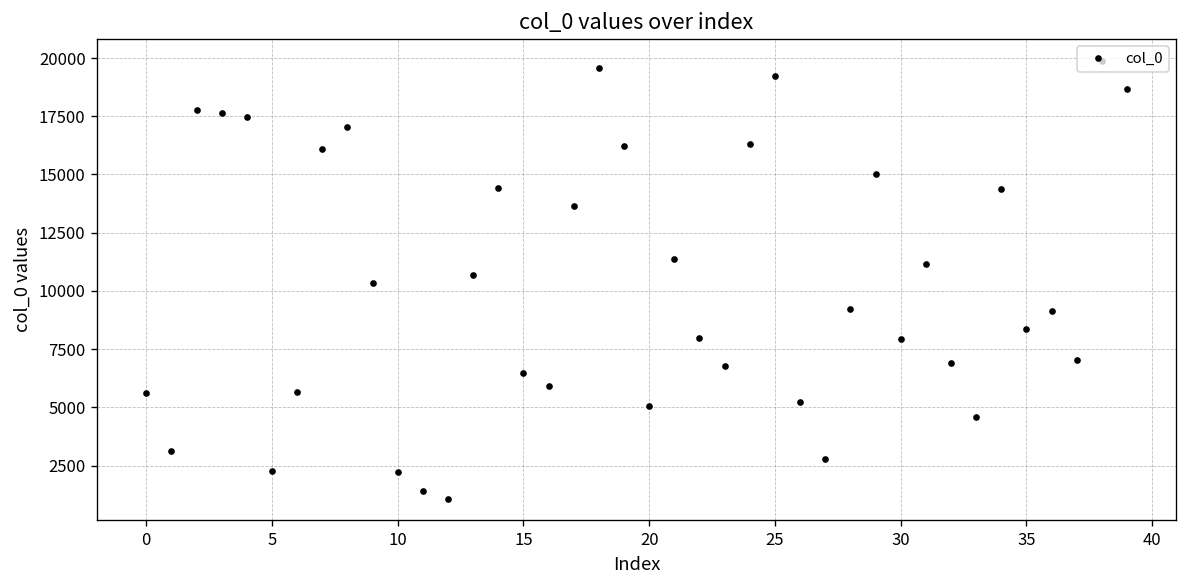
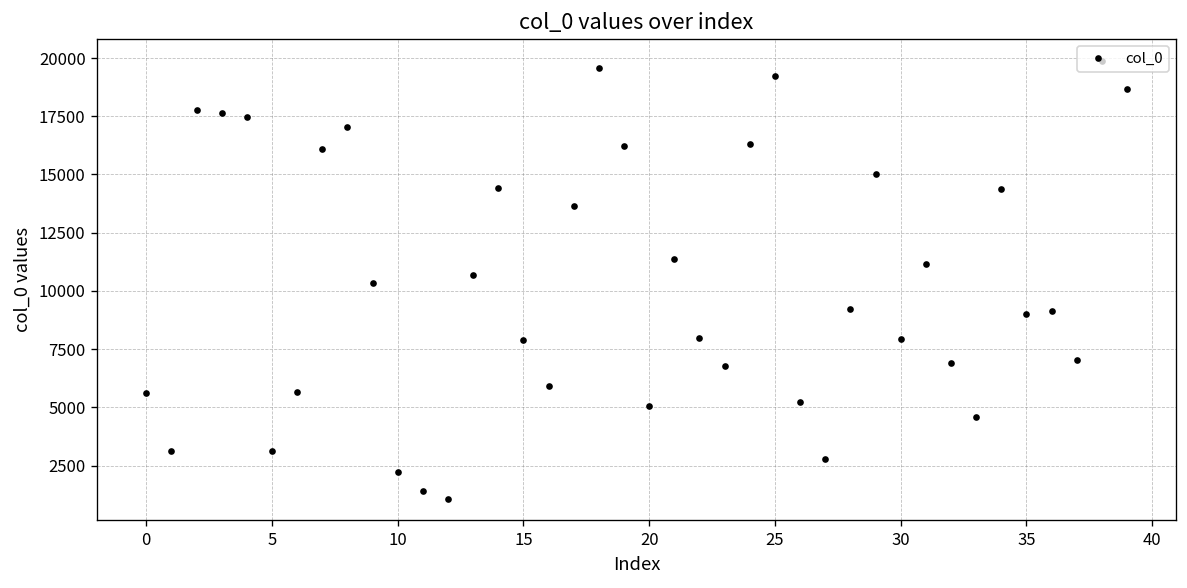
  {
    "0": 5600,
-   "5": 2300,
+   "5": 3100,
    "10": 2200,
-   "15": 6500,
+   "15": 7900,
    "20": 5100,
    "25": 19200,
    "30": 7900,
-   "35": 8400
+   "35": 9000
  }
